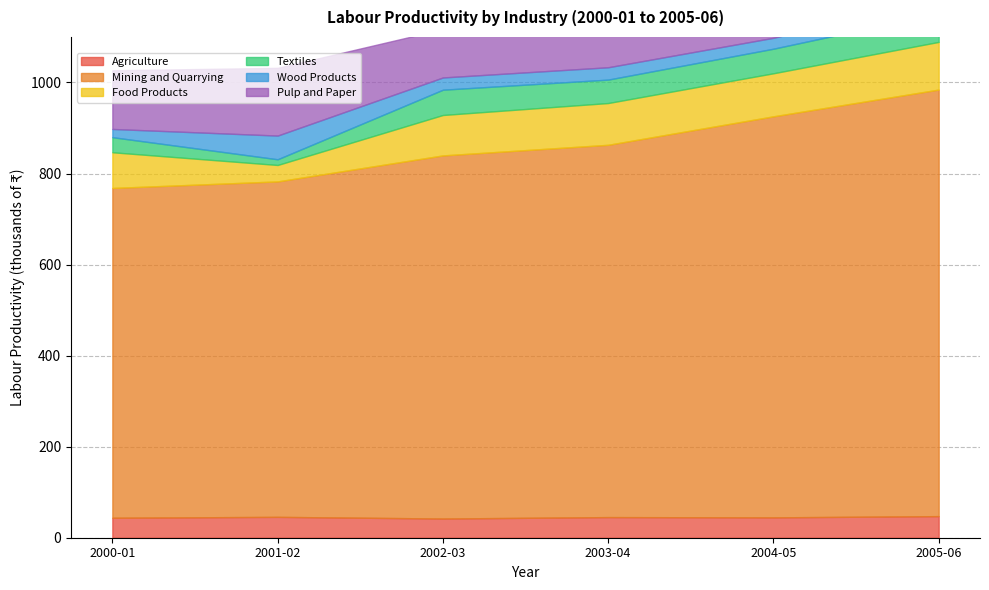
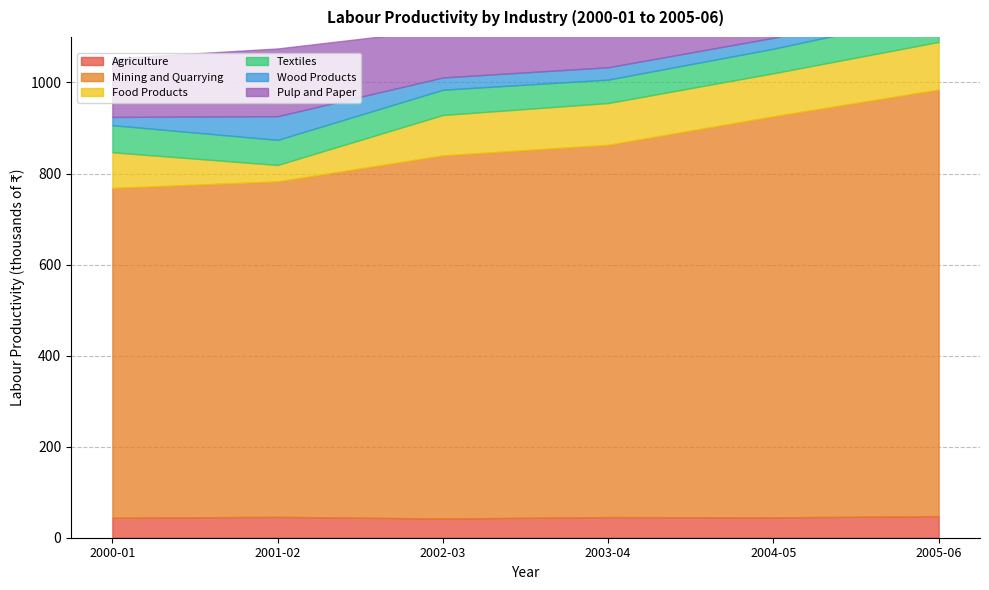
  {
    "Food Products": {
      "2000-01": 80,
      "2001-02": 40,
      "2002-03": 90,
      "2003-04": 90,
      "2004-05": 90,
      "2005-06": 100
    },
    "Textiles": {
-     "2000-01": 30,
-     "2001-02": 10,
+     "2000-01": 60,
+     "2001-02": 60,
      "2002-03": 60,
      "2003-04": 50,
      "2004-05": 50
    },
    "Wood Products": {
      "2000-01": 20,
      "2001-02": 50,
      "2002-03": 30,
      "2003-04": 30,
      "2004-05": 20
    }
  }
